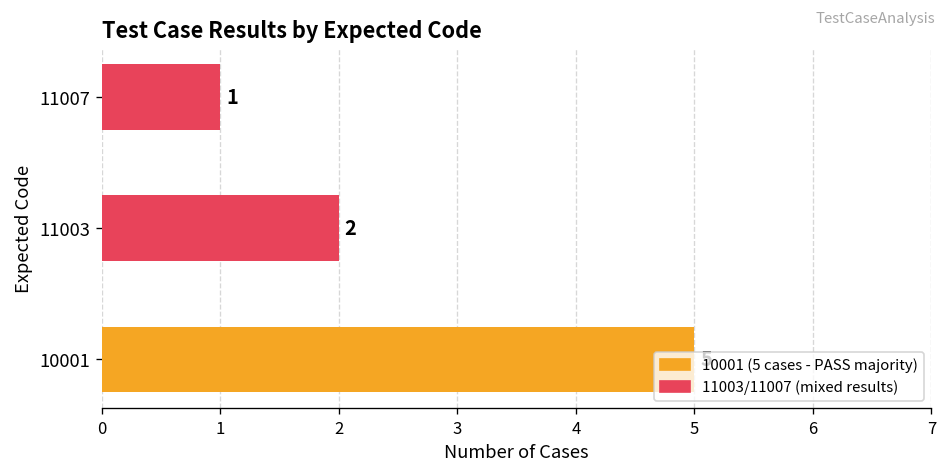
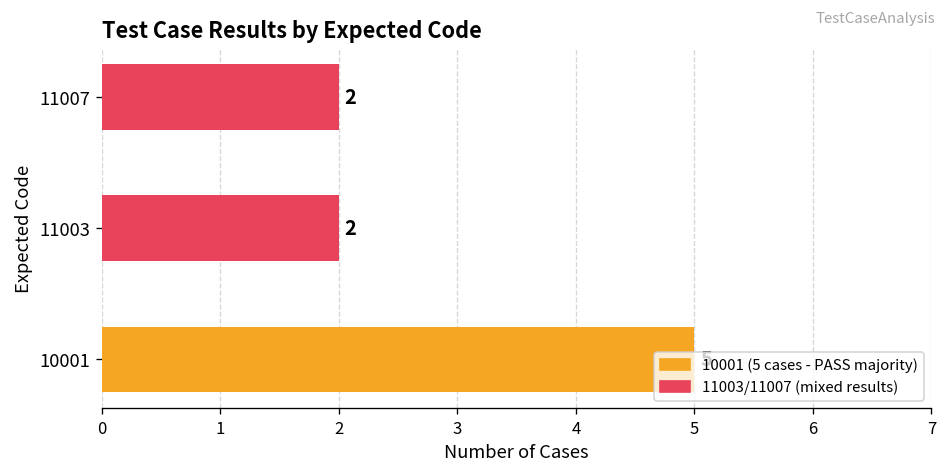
  {
-   "11007": 1,
+   "11007": 2,
    "11003": 2
  }
